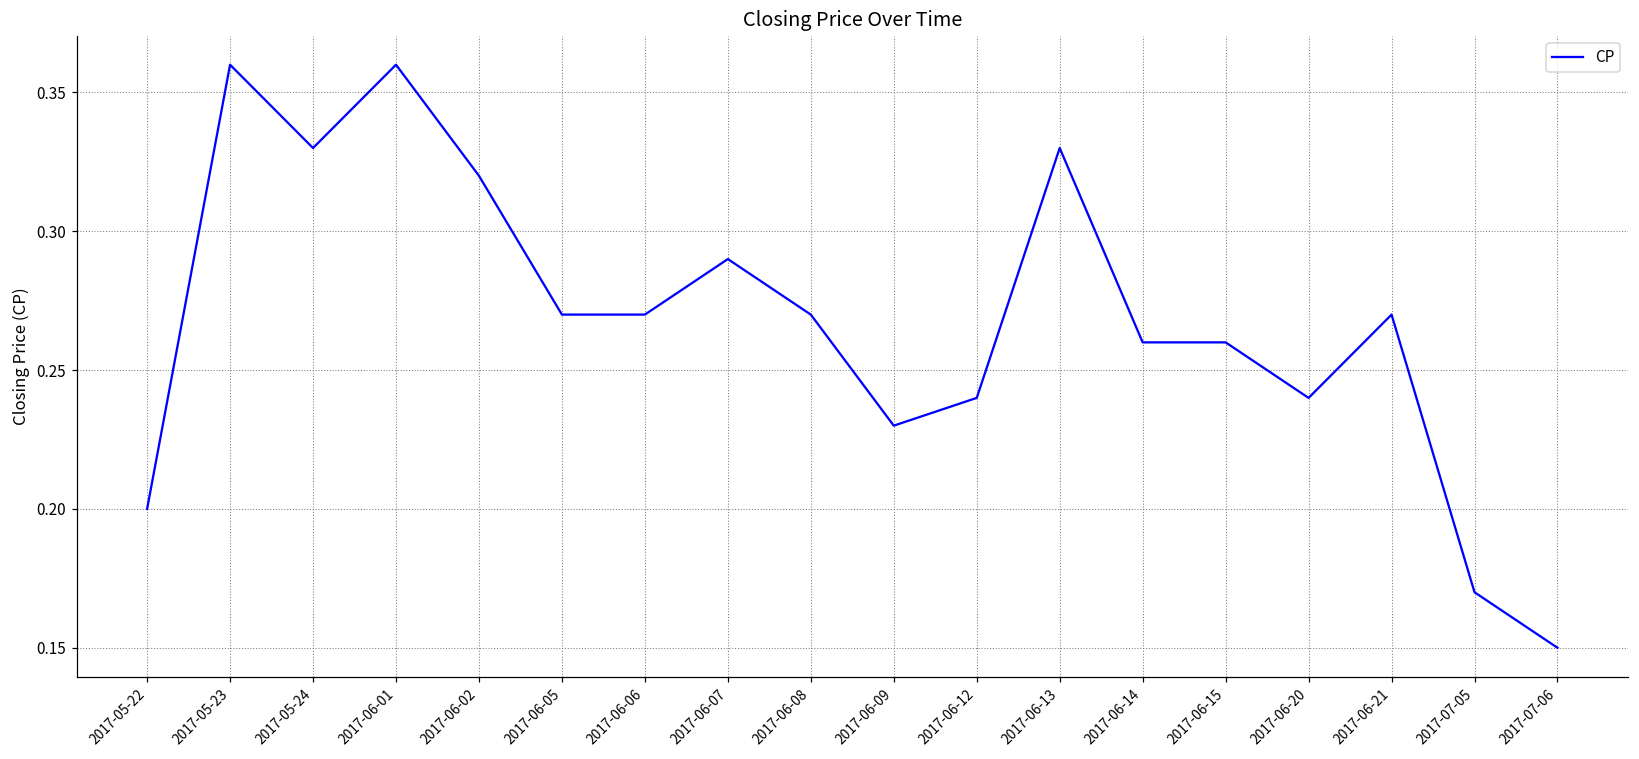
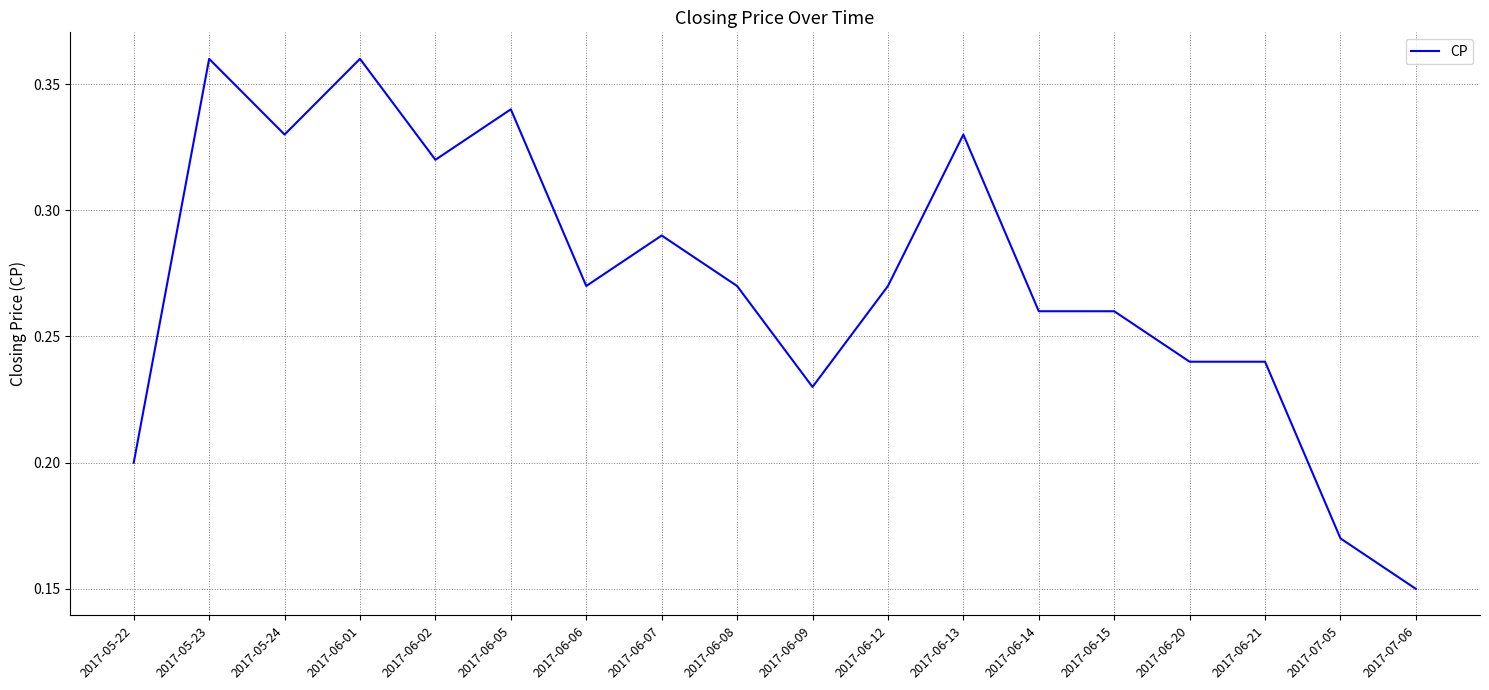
  {
    "2017-05-22": 0.20,
    "2017-05-23": 0.36,
    "2017-05-24": 0.33,
    "2017-06-01": 0.36,
    "2017-06-02": 0.32,
-   "2017-06-05": 0.27,
+   "2017-06-05": 0.34,
    "2017-06-06": 0.27,
    "2017-06-07": 0.29,
    "2017-06-08": 0.27,
    "2017-06-09": 0.23,
-   "2017-06-12": 0.24,
+   "2017-06-12": 0.27,
    "2017-06-13": 0.33,
    "2017-06-14": 0.26,
    "2017-06-15": 0.26,
    "2017-06-20": 0.24,
-   "2017-06-21": 0.27,
+   "2017-06-21": 0.24,
    "2017-07-05": 0.17,
    "2017-07-06": 0.15
  }
